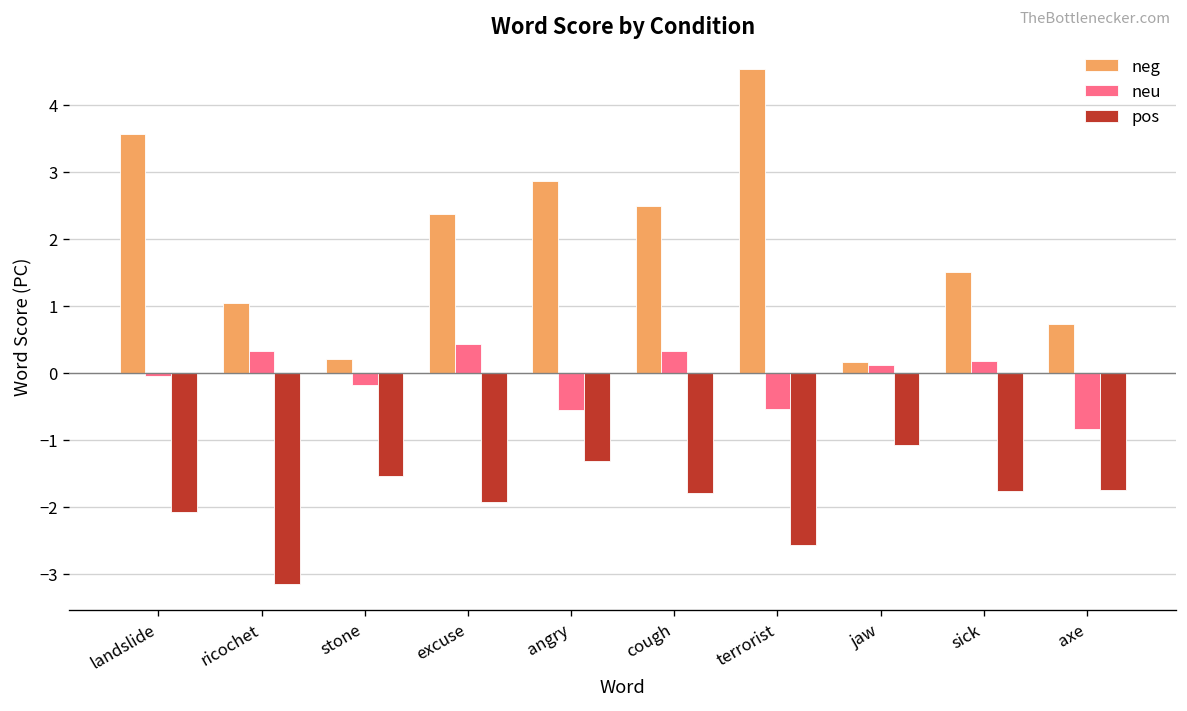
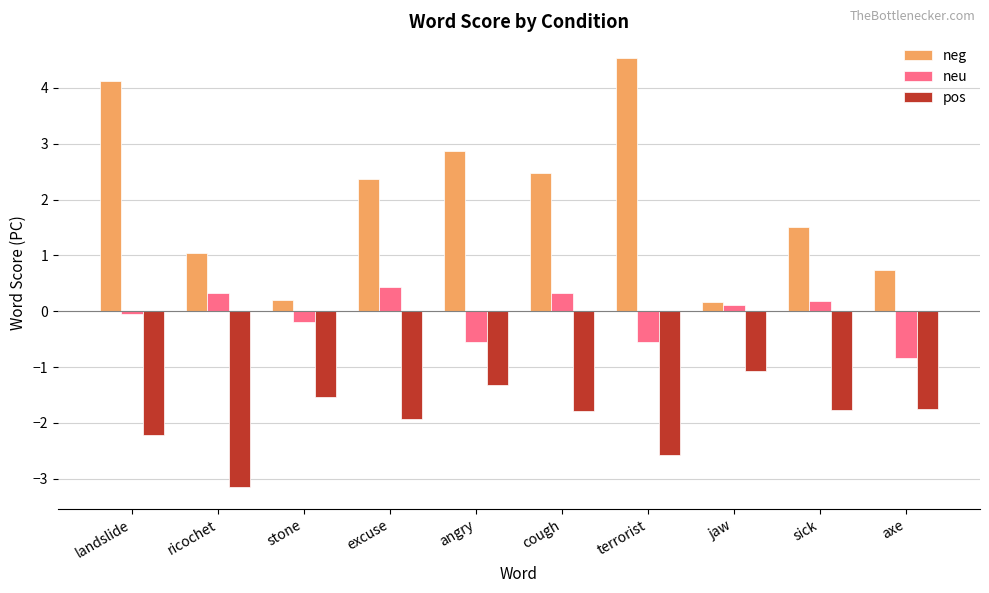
  {
    "neg": {
-     "landslide": 3.6,
+     "landslide": 4.1,
      "ricochet": 1.0,
      "stone": 0.2,
      "excuse": 2.4,
      "angry": 2.9,
      "cough": 2.5,
      "terrorist": 4.5,
      "jaw": 0.2,
      "sick": 1.5,
      "axe": 0.7
    },
    "neu": {
      "landslide": 0.0,
      "ricochet": 0.3,
      "stone": -0.2,
      "excuse": 0.4,
      "angry": -0.5,
      "cough": 0.3,
      "terrorist": -0.5,
      "jaw": 0.1,
      "sick": 0.2,
      "axe": -0.8
    },
    "pos": {
-     "landslide": -2.1,
+     "landslide": -2.2,
      "ricochet": -3.2,
      "stone": -1.5,
      "excuse": -1.9,
      "angry": -1.3,
      "cough": -1.8,
      "terrorist": -2.6,
      "jaw": -1.1,
      "sick": -1.8,
      "axe": -1.8
    }
  }
